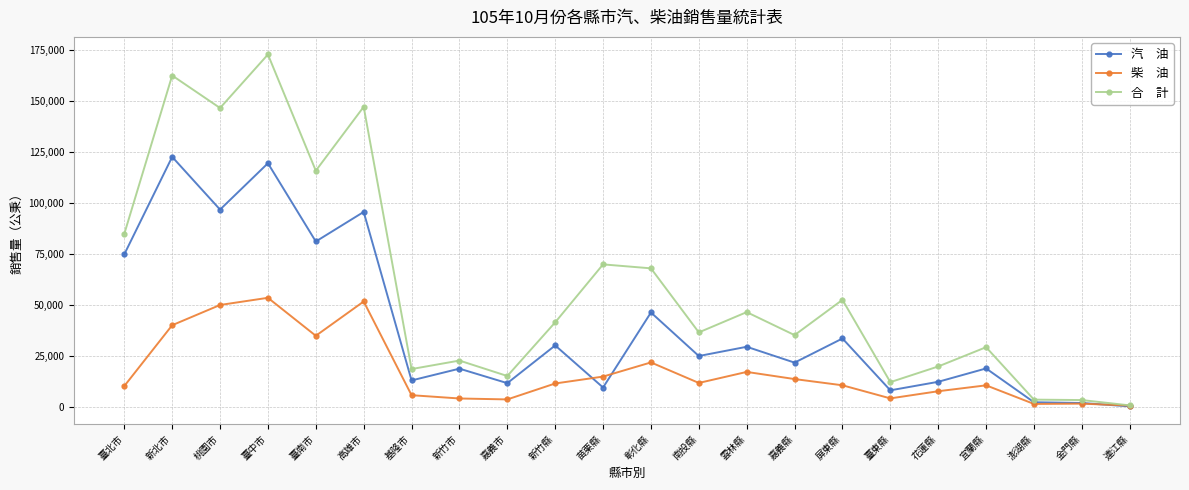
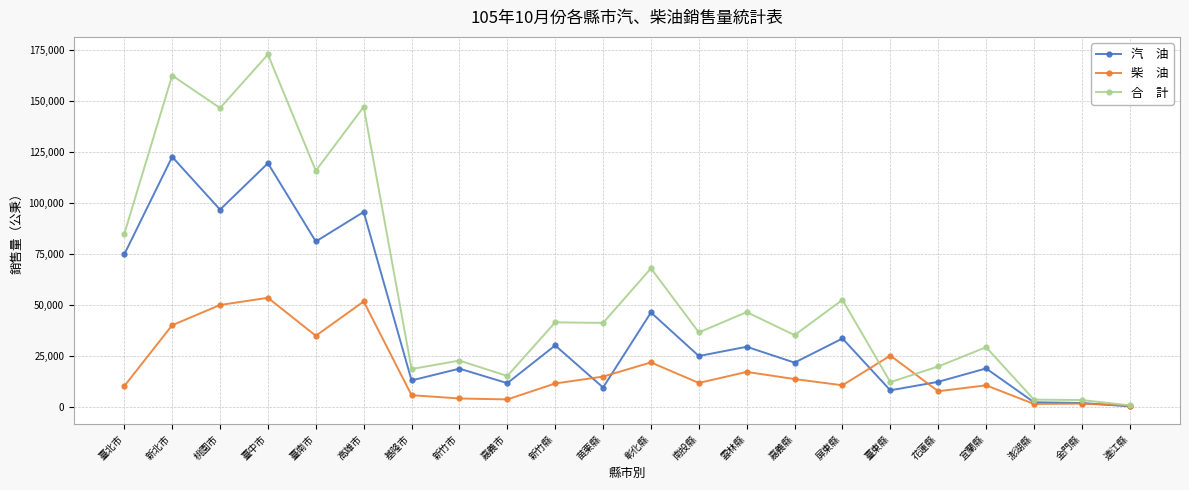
  {
    "汽 油": {
      "臺北市": "75,000",
      "新北市": "123,000",
      "桃園市": "97,000",
      "臺中市": "119,000",
      "臺南市": "81,000",
      "高雄市": "96,000",
      "基隆市": "13,000",
      "新竹市": "19,000",
      "嘉義市": "11,000",
      "新竹縣": "30,000",
      "苗栗縣": "9,000",
      "彰化縣": "46,000",
      "南投縣": "25,000",
      "雲林縣": "29,000",
      "嘉義縣": "22,000",
      "屏東縣": "33,000",
      "臺東縣": "8,000",
      "花蓮縣": "12,000",
      "宜蘭縣": "19,000"
    },
    "柴 油": {
      "臺北市": "10,000",
      "新北市": "40,000",
      "桃園市": "50,000",
      "臺中市": "53,000",
      "臺南市": "35,000",
      "高雄市": "52,000",
      "基隆市": "6,000",
      "新竹市": "4,000",
      "嘉義市": "4,000",
      "新竹縣": "11,000",
      "苗栗縣": "15,000",
      "彰化縣": "22,000",
      "南投縣": "12,000",
      "雲林縣": "17,000",
      "嘉義縣": "14,000",
      "屏東縣": "10,000",
-     "臺東縣": "4,000",
+     "臺東縣": "25,000",
      "花蓮縣": "8,000",
      "宜蘭縣": "10,000"
    },
    "合 計": {
      "臺北市": "85,000",
      "新北市": "163,000",
      "桃園市": "147,000",
      "臺中市": "173,000",
      "臺南市": "116,000",
      "高雄市": "147,000",
      "基隆市": "18,000",
      "新竹市": "23,000",
      "嘉義市": "15,000",
      "新竹縣": "41,000",
-     "苗栗縣": "70,000",
+     "苗栗縣": "41,000",
      "彰化縣": "68,000",
      "南投縣": "36,000",
      "雲林縣": "46,000",
      "嘉義縣": "35,000",
      "屏東縣": "52,000",
      "臺東縣": "12,000",
      "花蓮縣": "20,000",
      "宜蘭縣": "29,000",
      "澎湖縣": "3,000",
      "金門縣": "3,000"
    }
  }
